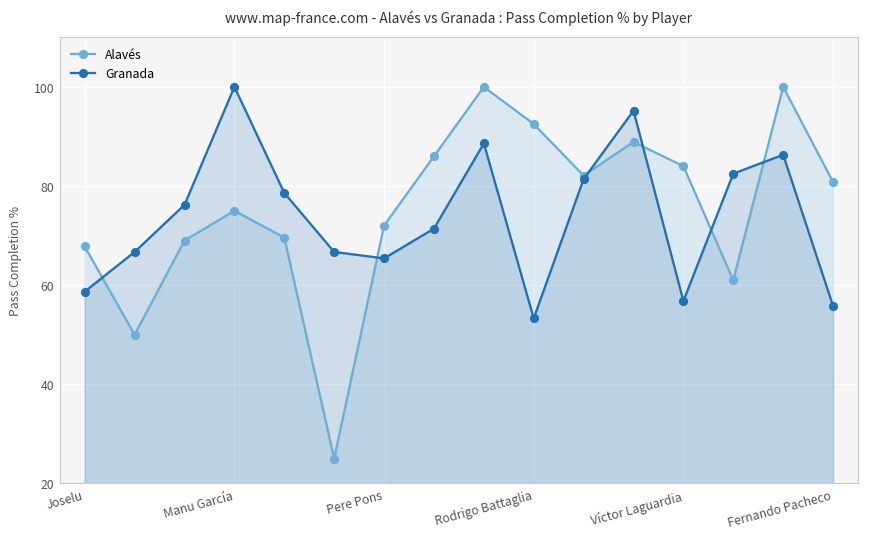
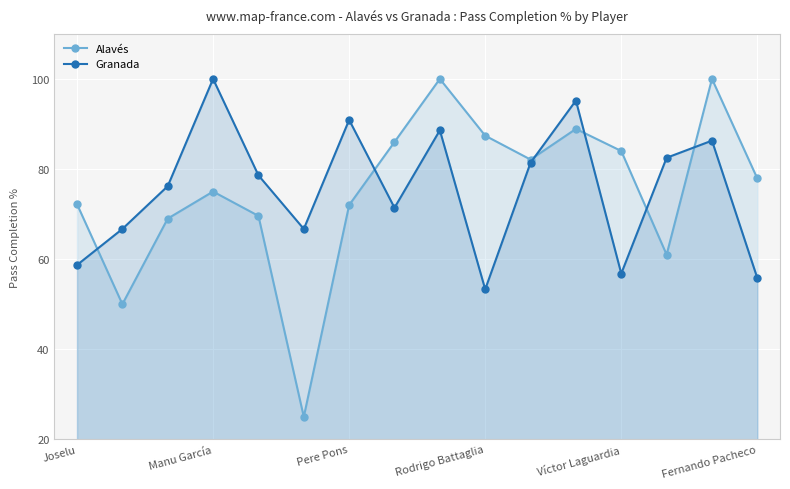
  {
    "Alavés": {
-     "Joselu": 68,
+     "Joselu": 72,
      "Manu García": 75,
      "Pere Pons": 72,
-     "Rodrigo Battaglia": 93,
+     "Rodrigo Battaglia": 87,
      "Víctor Laguardia": 84,
-     "Fernando Pacheco": 81
+     "Fernando Pacheco": 78
    },
    "Granada": {
      "Joselu": 59,
      "Manu García": 100,
-     "Pere Pons": 65,
+     "Pere Pons": 91,
      "Rodrigo Battaglia": 53,
      "Víctor Laguardia": 57,
      "Fernando Pacheco": 56
    }
  }
